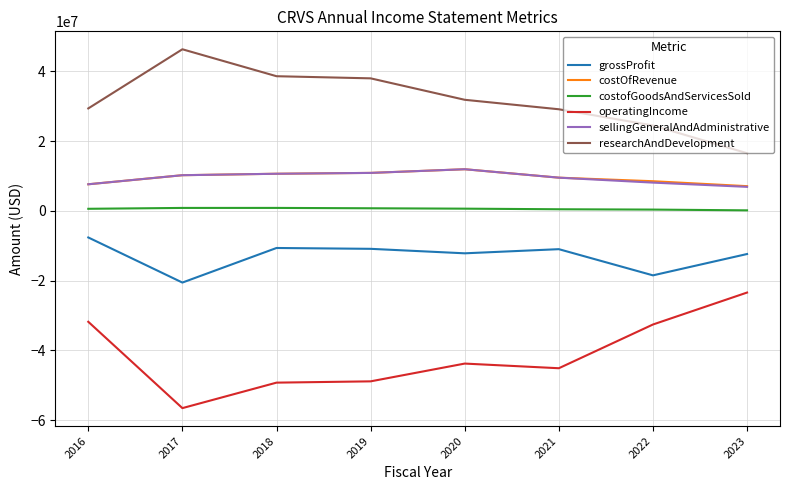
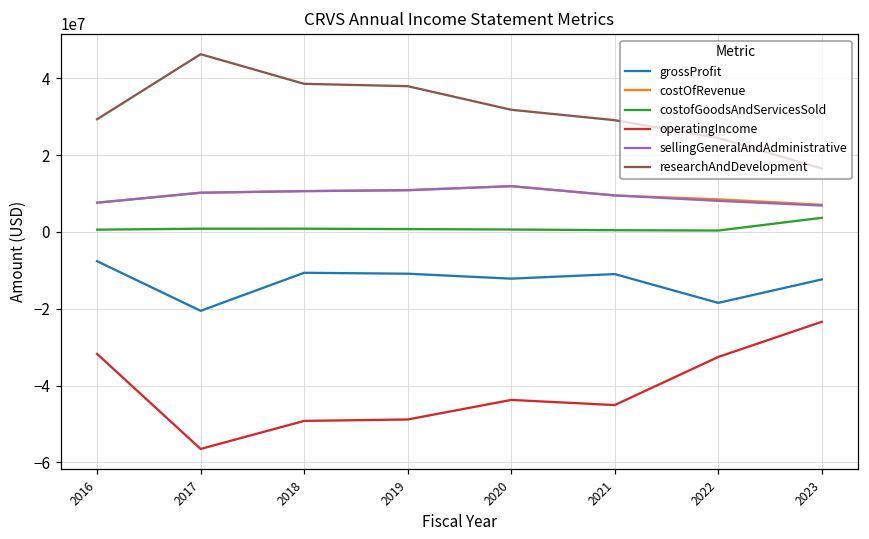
  {
    "grossProfit": {
      "2016": -8000000,
      "2017": -21000000,
      "2018": -11000000,
      "2019": -11000000,
      "2020": -12000000,
      "2021": -11000000,
      "2022": -18000000,
      "2023": -12000000
    },
    "costofGoodsAndServicesSold": {
      "2016": 1000000,
      "2017": 1000000,
      "2018": 1000000,
      "2019": 1000000,
      "2020": 1000000,
      "2021": 0,
      "2022": 0,
-     "2023": 0
+     "2023": 4000000
    },
    "operatingIncome": {
      "2016": -32000000,
      "2017": -57000000,
      "2018": -49000000,
      "2019": -49000000,
      "2020": -44000000,
      "2021": -45000000,
      "2022": -33000000,
      "2023": -23000000
    },
    "researchAndDevelopment": {
      "2016": 29000000,
      "2017": 46000000,
      "2018": 39000000,
      "2019": 38000000,
      "2020": 32000000,
      "2021": 29000000,
      "2023": 17000000
    }
  }
